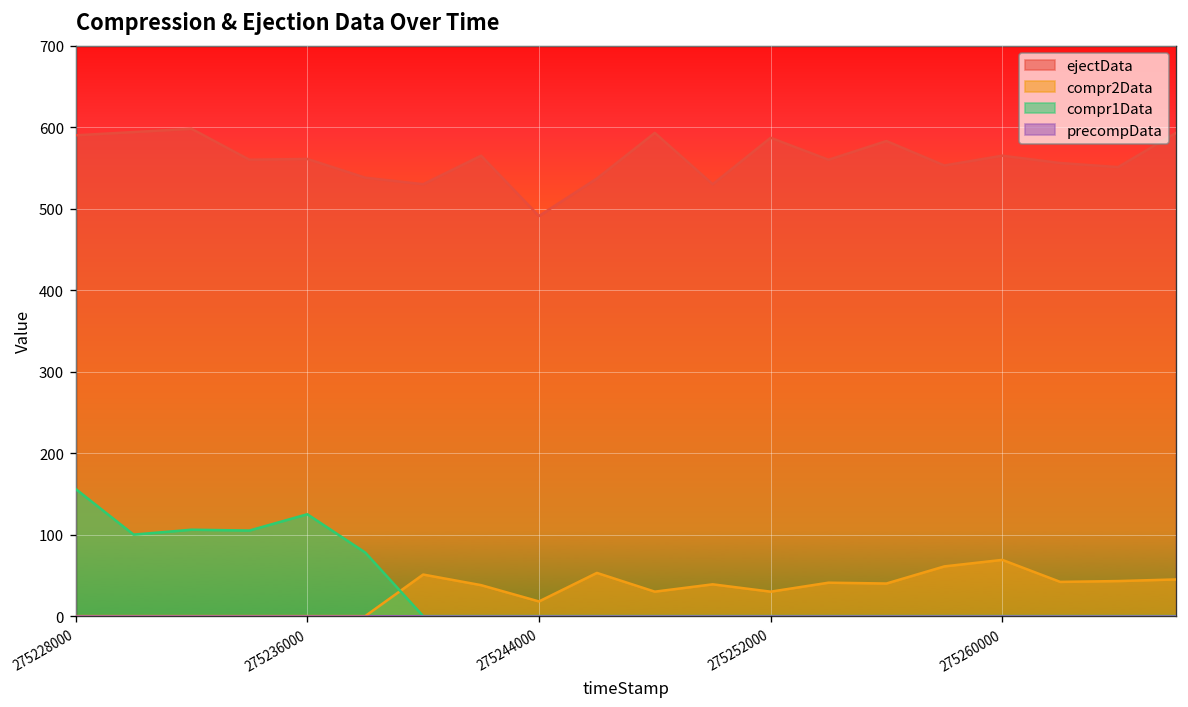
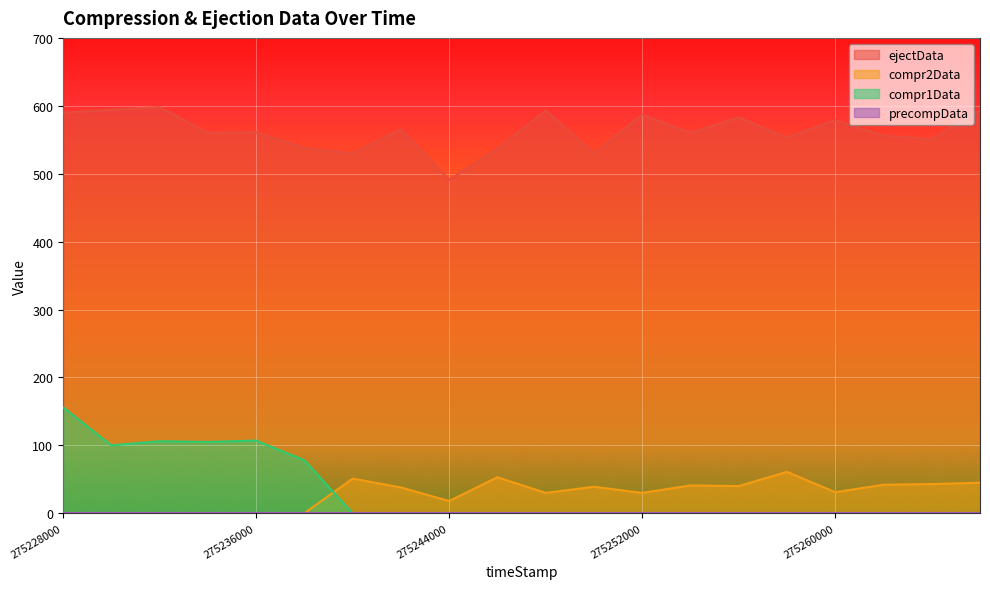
  {
    "ejectData": {
      "275228000": 590,
      "275236000": 560,
      "275244000": 490,
      "275252000": 590,
-     "275260000": 570
+     "275260000": 580
    },
    "compr2Data": {
      "275244000": 20,
      "275252000": 30,
-     "275260000": 70
+     "275260000": 30
    },
    "compr1Data": {
      "275228000": 160,
-     "275236000": 130
+     "275236000": 110
    }
  }
